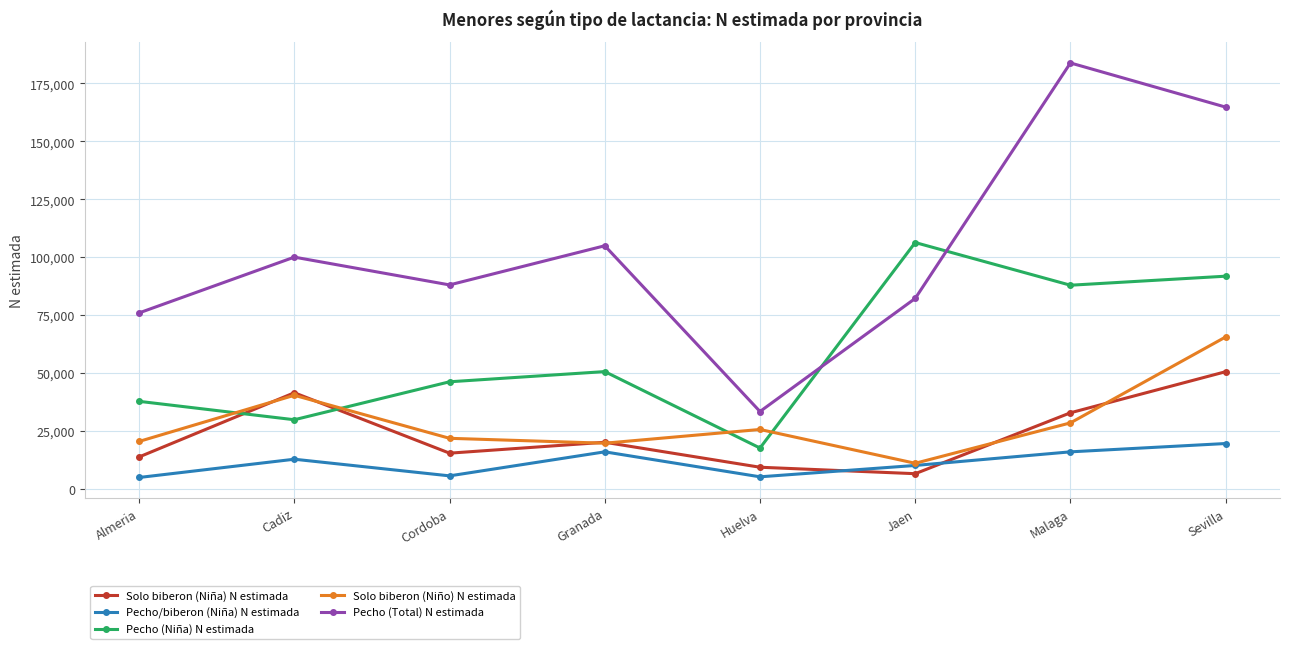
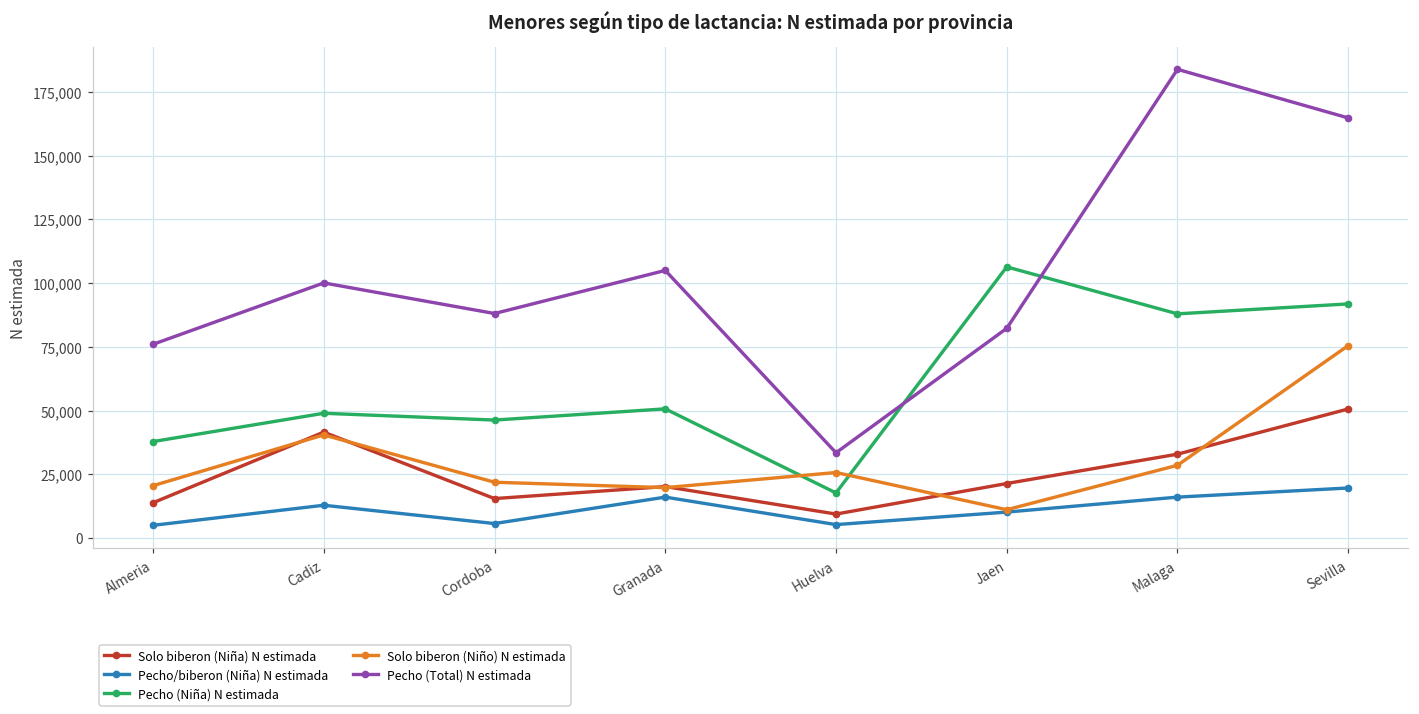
  {
    "Solo biberon (Niña) N estimada": {
      "Almeria": "14,000",
      "Cadiz": "42,000",
      "Cordoba": "15,000",
      "Huelva": "9,000",
-     "Jaen": "7,000",
+     "Jaen": "21,000",
      "Malaga": "33,000",
      "Sevilla": "51,000"
    },
    "Pecho/biberon (Niña) N estimada": {
      "Almeria": "5,000",
      "Cadiz": "13,000",
      "Cordoba": "6,000",
      "Granada": "16,000",
      "Huelva": "5,000",
      "Malaga": "16,000",
      "Sevilla": "20,000"
    },
    "Pecho (Niña) N estimada": {
      "Almeria": "38,000",
-     "Cadiz": "30,000",
+     "Cadiz": "49,000",
      "Cordoba": "46,000",
      "Granada": "51,000",
      "Huelva": "18,000",
      "Jaen": "106,000",
      "Malaga": "88,000",
      "Sevilla": "92,000"
    },
    "Solo biberon (Niño) N estimada": {
      "Almeria": "21,000",
      "Cadiz": "40,000",
      "Cordoba": "22,000",
      "Huelva": "26,000",
      "Malaga": "29,000",
-     "Sevilla": "66,000"
+     "Sevilla": "76,000"
    },
    "Pecho (Total) N estimada": {
      "Almeria": "76,000",
      "Cadiz": "100,000",
      "Cordoba": "88,000",
      "Granada": "105,000",
      "Huelva": "33,000",
      "Jaen": "82,000",
      "Malaga": "184,000",
      "Sevilla": "165,000"
    }
  }
